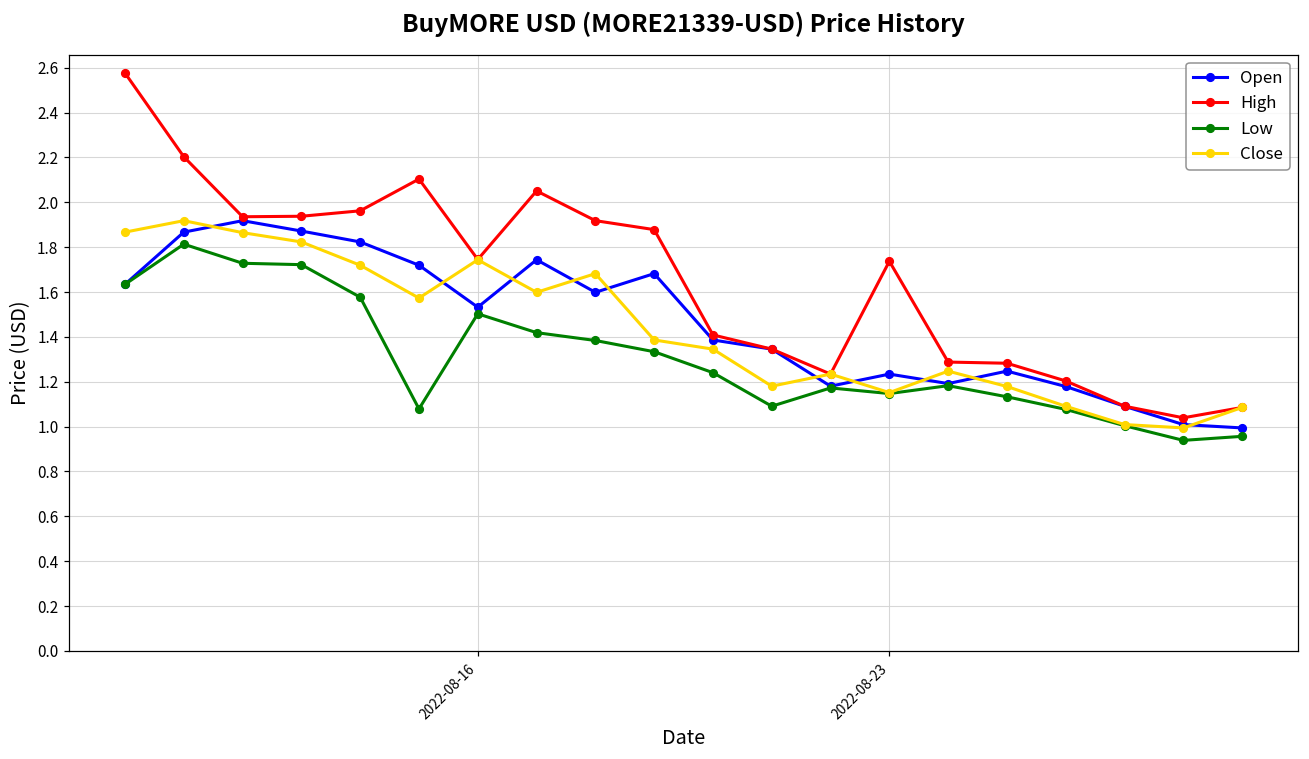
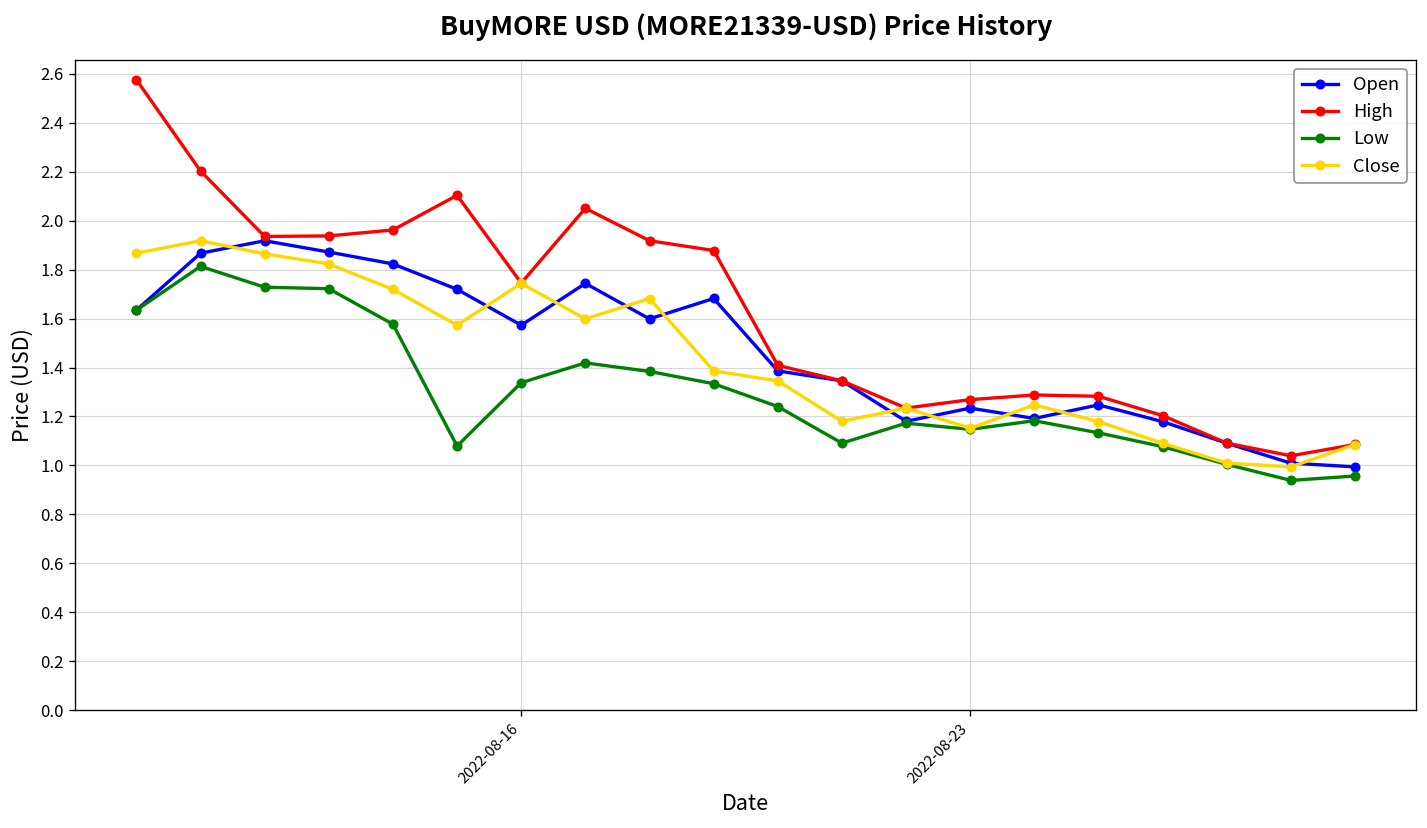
  {
    "Open": {
-     "2022-08-16": 1.53,
+     "2022-08-16": 1.57,
      "2022-08-23": 1.23
    },
    "High": {
-     "2022-08-23": 1.74
+     "2022-08-23": 1.27
    },
    "Low": {
-     "2022-08-16": 1.50
+     "2022-08-16": 1.34
    }
  }
